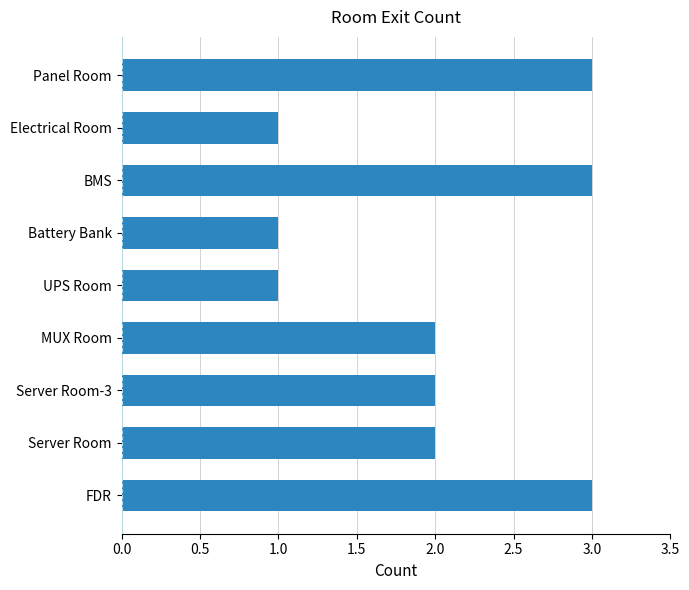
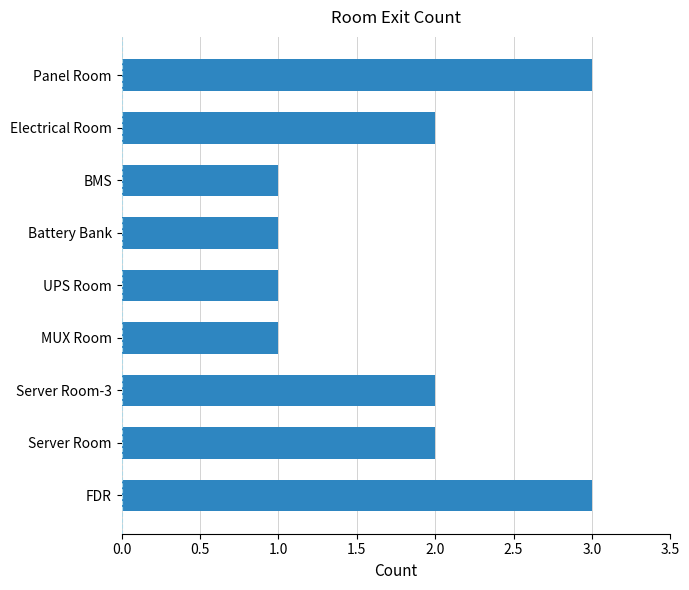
  {
    "Panel Room": 3,
-   "Electrical Room": 1,
-   "BMS": 3,
+   "Electrical Room": 2,
+   "BMS": 1,
    "Battery Bank": 1,
    "UPS Room": 1,
-   "MUX Room": 2,
+   "MUX Room": 1,
    "Server Room-3": 2,
    "Server Room": 2,
    "FDR": 3
  }
